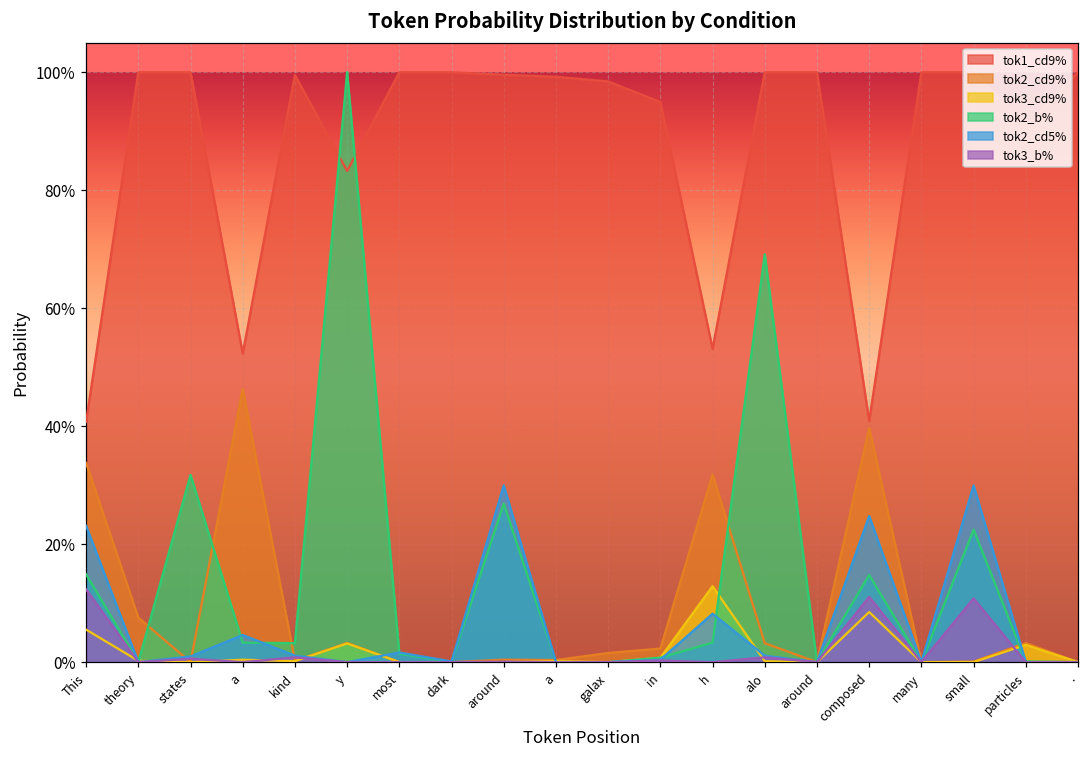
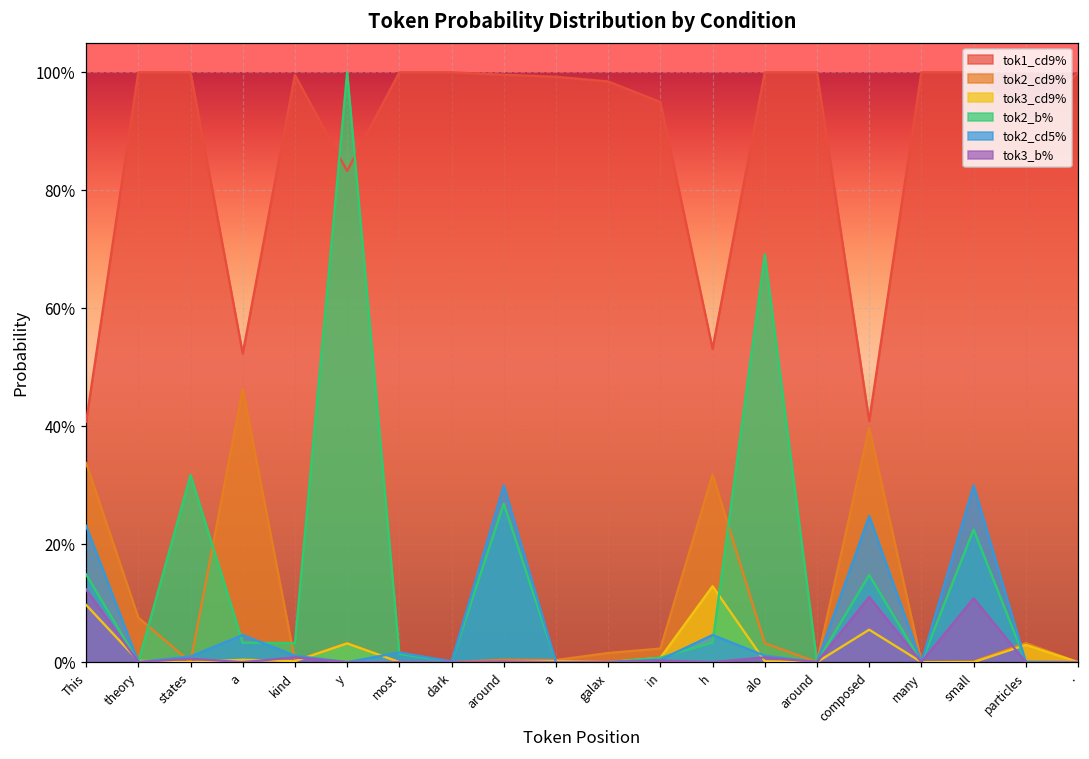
  {
    "tok3_cd9%": {
-     "This": "6%",
+     "This": "10%",
      "h": "13%",
      "alo": "0%",
-     "composed": "9%"
+     "composed": "6%"
    },
    "tok2_b%": {
      "This": "15%",
      "states": "32%",
      "kind": "3%",
      "y": "100%",
      "h": "3%",
      "alo": "69%",
      "composed": "15%",
      "small": "22%"
    },
    "tok2_cd5%": {
      "This": "23%",
-     "h": "8%",
+     "h": "5%",
      "composed": "25%",
      "small": "30%"
    },
    "tok3_b%": {
      "This": "12%",
      "h": "0%",
      "composed": "11%",
      "small": "11%"
    }
  }
